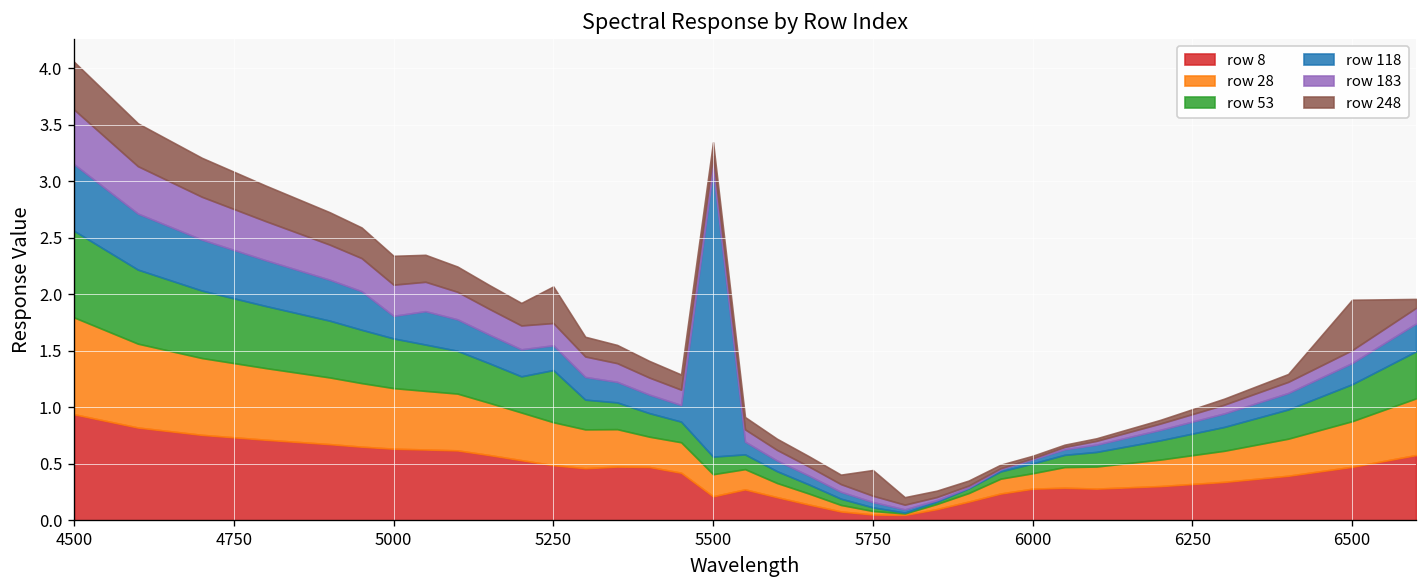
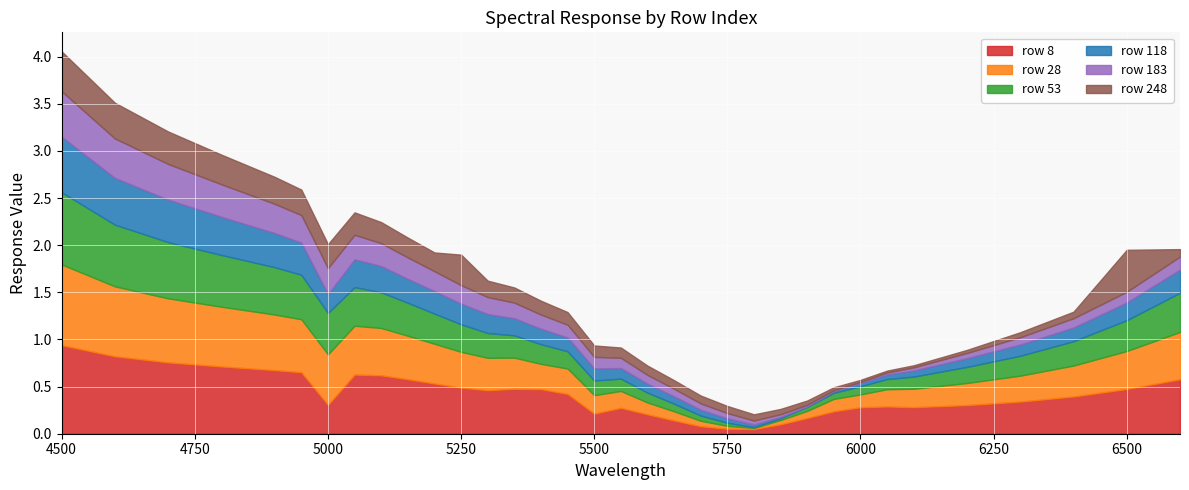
  {
    "row 8": {
      "4500": 0.9,
-     "5000": 0.6,
+     "5000": 0.3,
      "5250": 0.5,
      "5500": 0.2,
      "5750": 0.1,
      "6000": 0.3,
      "6500": 0.5
    },
    "row 28": {
      "4500": 0.9,
      "5000": 0.5,
      "5250": 0.4,
      "5500": 0.2,
      "5750": 0.0,
      "6000": 0.1,
      "6500": 0.4
    },
    "row 53": {
      "4500": 0.8,
      "5000": 0.4,
-     "5250": 0.5,
+     "5250": 0.3,
      "5500": 0.2,
      "5750": 0.0,
      "6000": 0.1,
      "6500": 0.3
    },
    "row 118": {
      "4500": 0.6,
      "5000": 0.2,
      "5250": 0.2,
-     "5500": 2.5,
+     "5500": 0.1,
      "5750": 0.0,
      "6500": 0.2
    },
    "row 183": {
      "4500": 0.5,
      "5000": 0.3,
      "5250": 0.2,
      "5500": 0.1,
      "5750": 0.1,
      "6500": 0.1
    },
    "row 248": {
      "4500": 0.4,
      "5000": 0.3,
      "5250": 0.3,
      "5500": 0.1,
-     "5750": 0.2,
+     "5750": 0.1,
      "6500": 0.4
    }
  }
